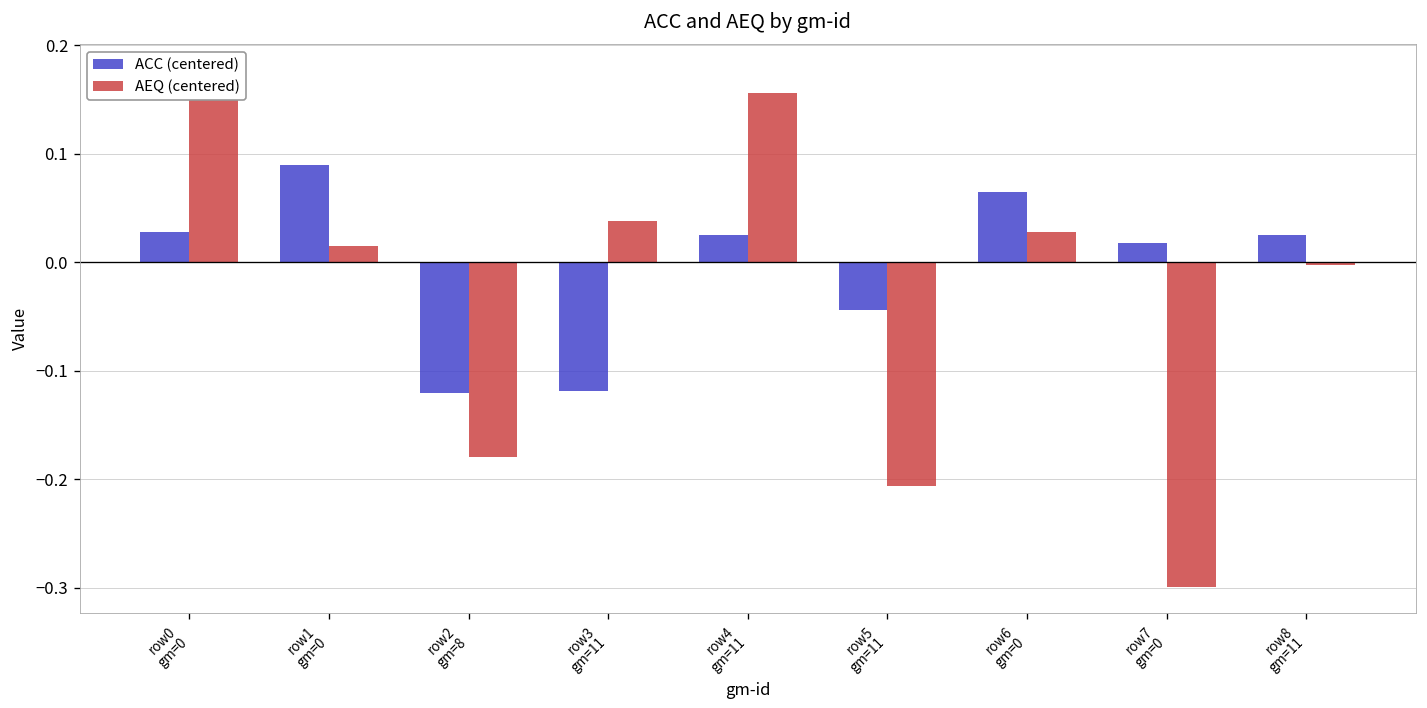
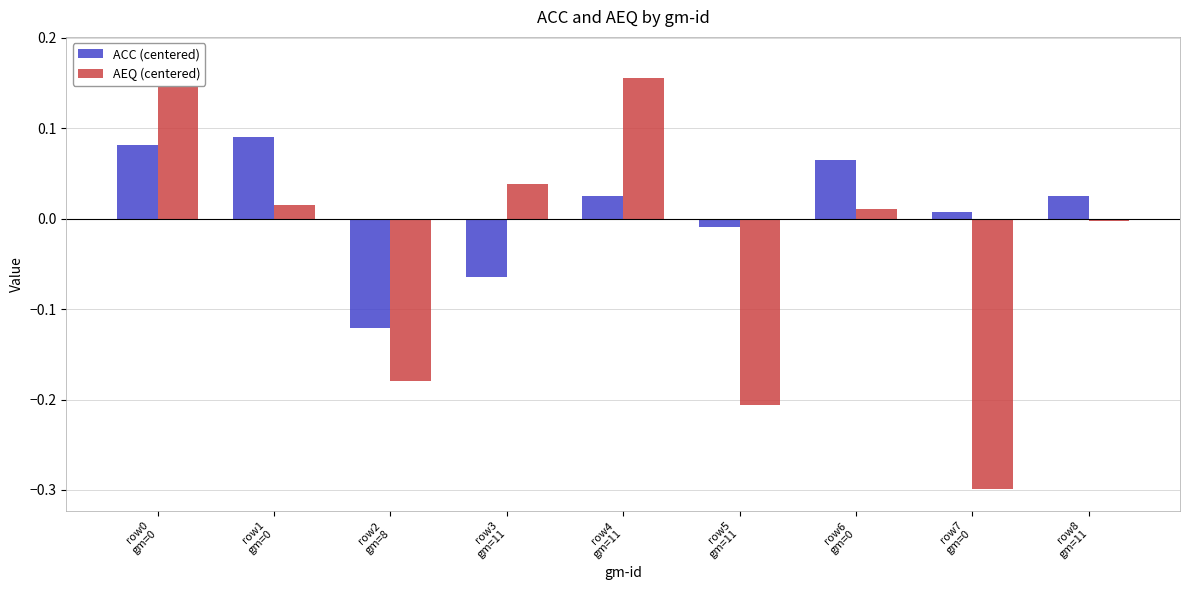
  {
    "ACC (centered)": {
-     "row0 gm=0": 0.03,
+     "row0 gm=0": 0.08,
      "row1 gm=0": 0.09,
      "row2 gm=8": -0.12,
-     "row3 gm=11": -0.12,
+     "row3 gm=11": -0.06,
      "row4 gm=11": 0.03,
-     "row5 gm=11": -0.04,
+     "row5 gm=11": -0.01,
      "row6 gm=0": 0.06,
-     "row7 gm=0": 0.02,
+     "row7 gm=0": 0.01,
      "row8 gm=11": 0.03
    },
    "AEQ (centered)": {
      "row1 gm=0": 0.02,
      "row2 gm=8": -0.18,
      "row3 gm=11": 0.04,
      "row4 gm=11": 0.16,
      "row5 gm=11": -0.21,
-     "row6 gm=0": 0.03,
+     "row6 gm=0": 0.01,
      "row7 gm=0": -0.30
    }
  }
